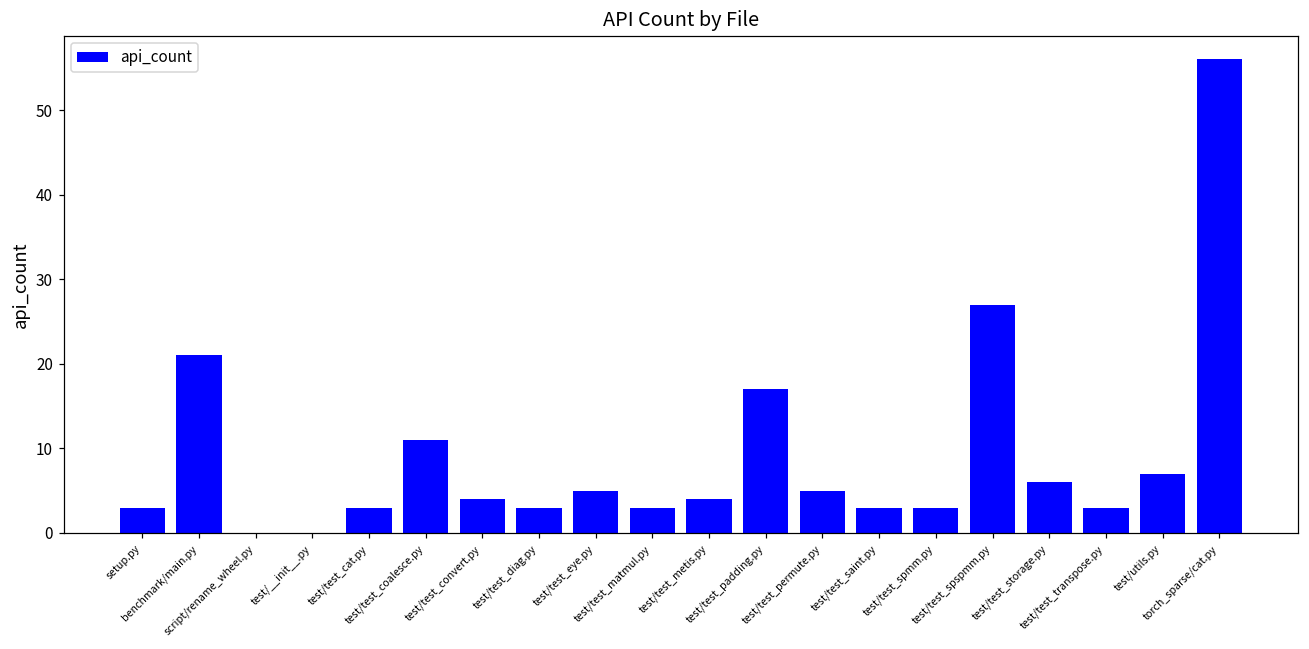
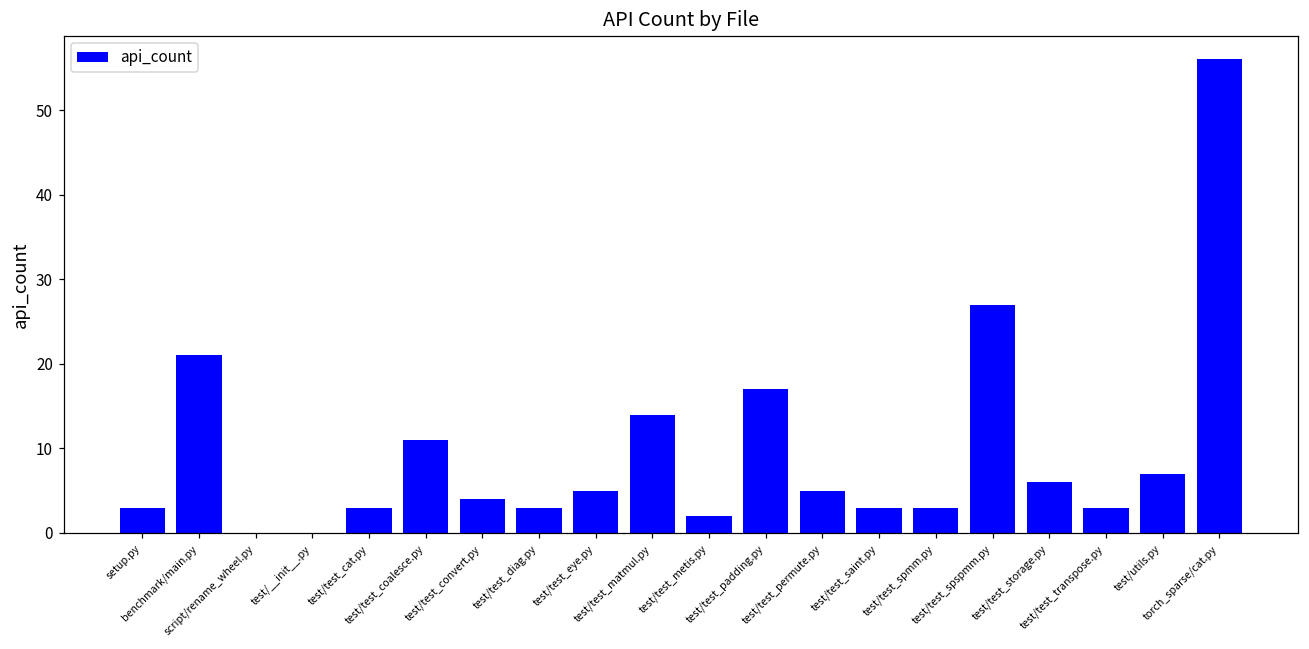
  {
    "setup.py": 3,
    "benchmark/main.py": 21,
    "script/rename_wheel.py": 0,
    "test/__init__.py": 0,
    "test/test_cat.py": 3,
    "test/test_coalesce.py": 11,
    "test/test_convert.py": 4,
    "test/test_diag.py": 3,
    "test/test_eye.py": 5,
-   "test/test_matmul.py": 3,
-   "test/test_metis.py": 4,
+   "test/test_matmul.py": 14,
+   "test/test_metis.py": 2,
    "test/test_padding.py": 17,
    "test/test_permute.py": 5,
    "test/test_saint.py": 3,
    "test/test_spmm.py": 3,
    "test/test_spspmm.py": 27,
    "test/test_storage.py": 6,
    "test/test_transpose.py": 3,
    "test/utils.py": 7,
    "torch_sparse/cat.py": 56
  }
